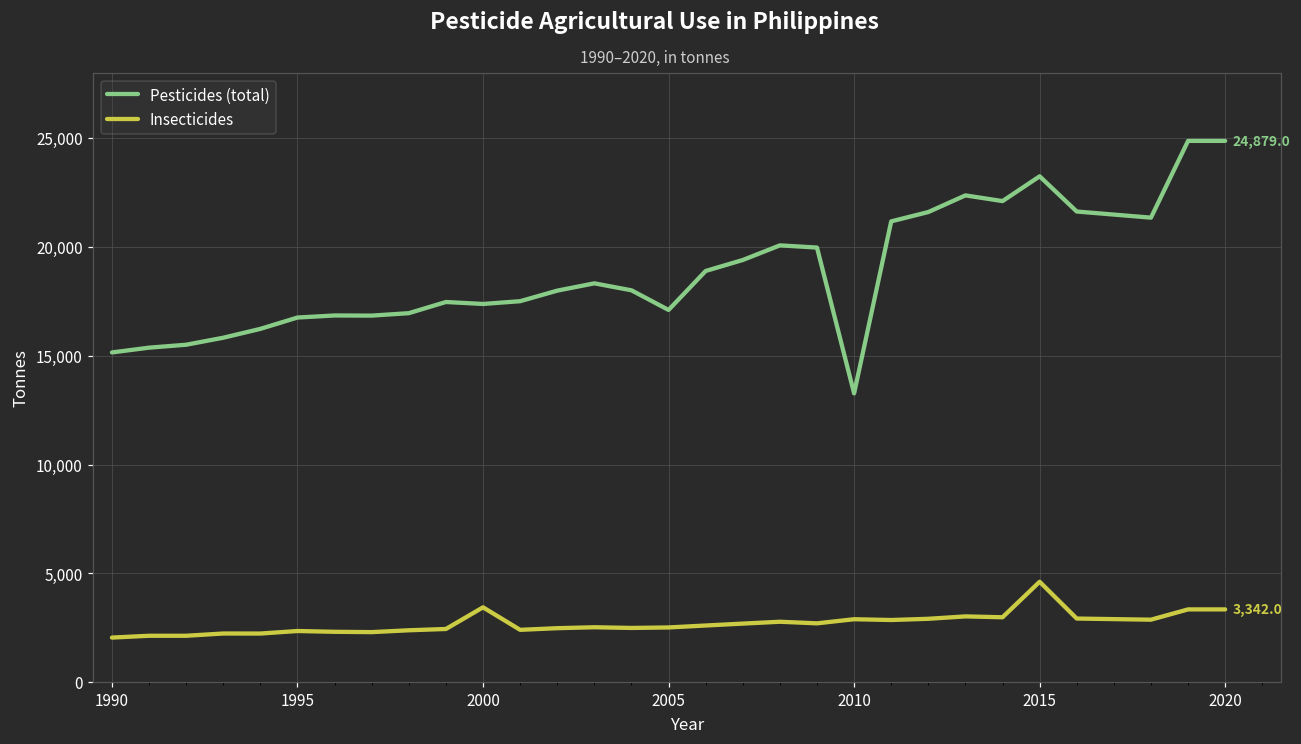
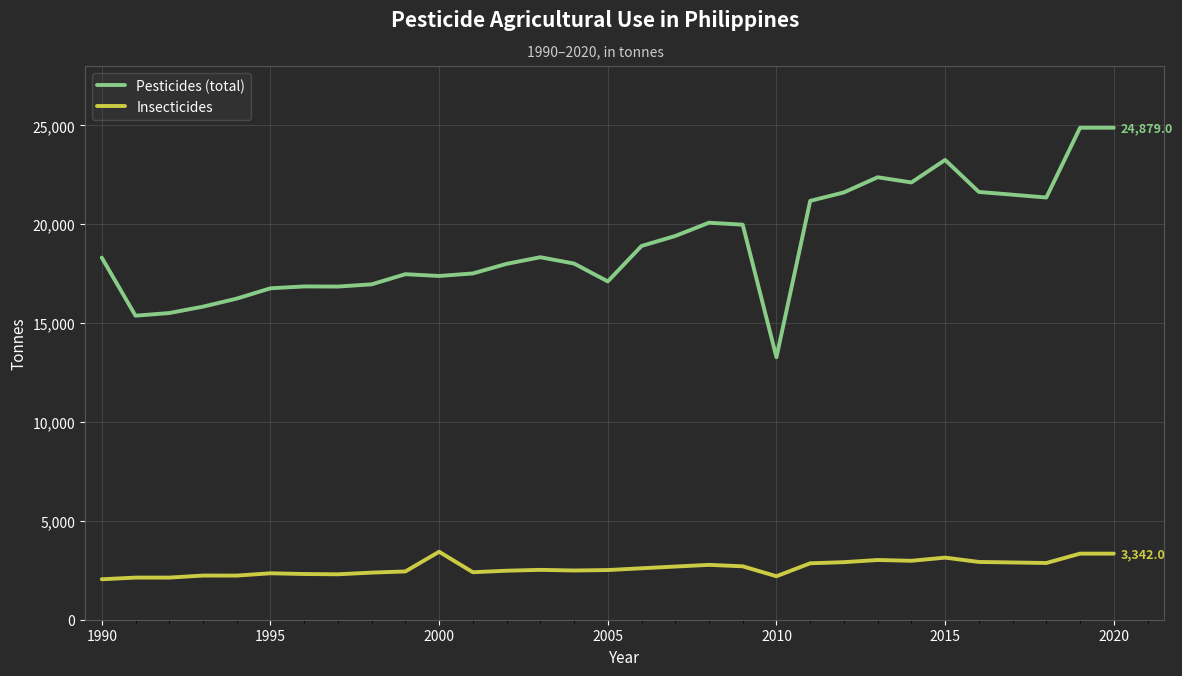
  {
    "Pesticides (total)": {
-     "1990": "15,200",
+     "1990": "18,300",
      "1995": "16,800",
      "2000": "17,400",
      "2005": "17,100",
      "2010": "13,300",
      "2015": "23,300"
    },
    "Insecticides": {
      "1990": "2,000",
      "1995": "2,300",
      "2000": "3,400",
      "2005": "2,500",
-     "2010": "2,900",
-     "2015": "4,600"
+     "2010": "2,200",
+     "2015": "3,100"
    }
  }
